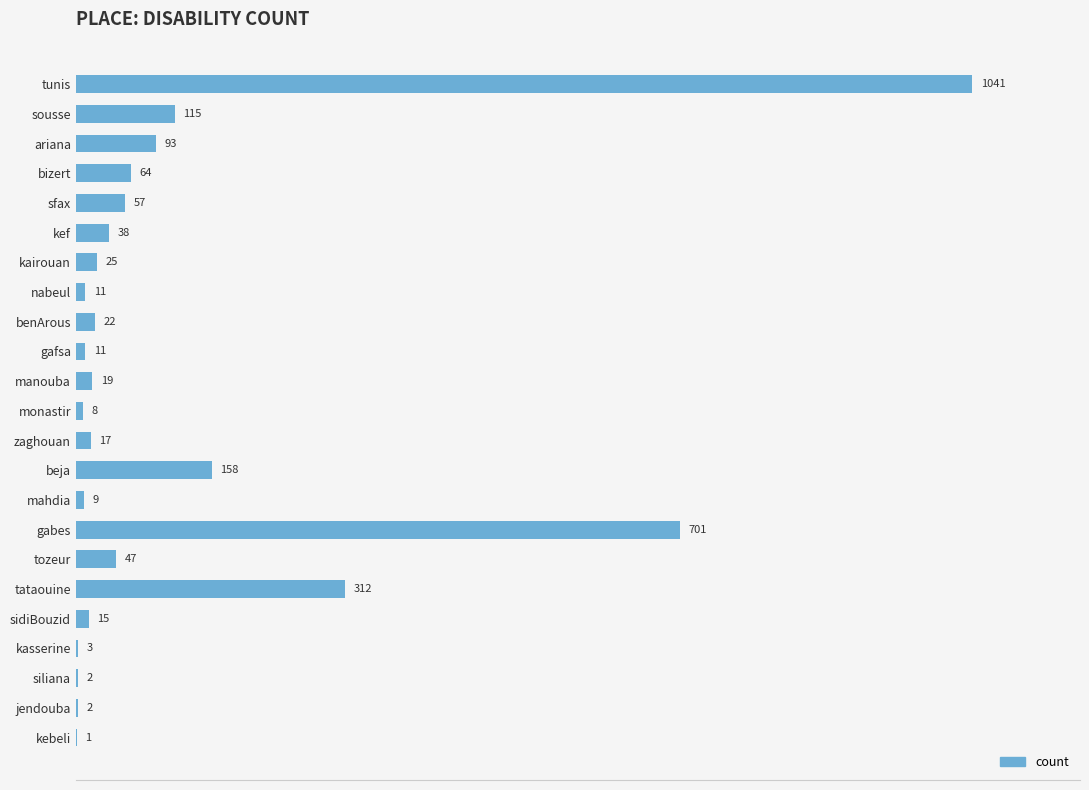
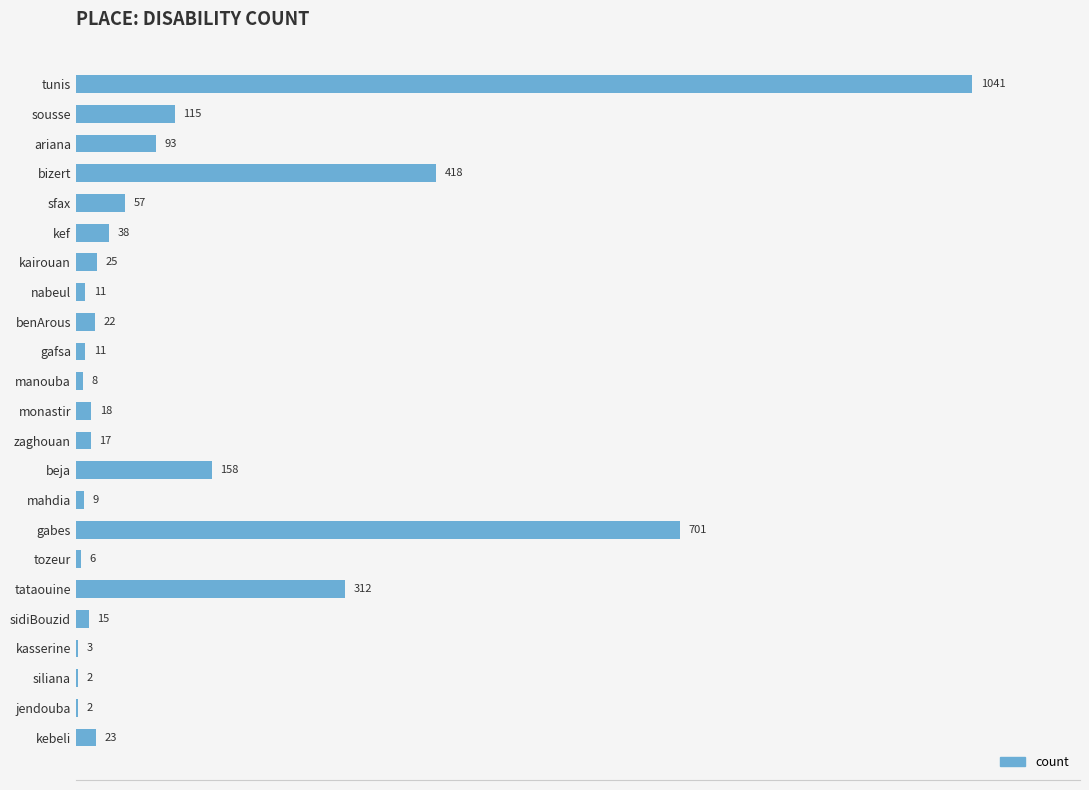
  {
    "tunis": 1041,
    "sousse": 115,
    "ariana": 93,
-   "bizert": 64,
+   "bizert": 418,
    "sfax": 57,
    "kef": 38,
    "kairouan": 25,
    "nabeul": 11,
    "benArous": 22,
    "gafsa": 11,
-   "manouba": 19,
-   "monastir": 8,
+   "manouba": 8,
+   "monastir": 18,
    "zaghouan": 17,
    "beja": 158,
    "mahdia": 9,
    "gabes": 701,
-   "tozeur": 47,
+   "tozeur": 6,
    "tataouine": 312,
    "sidiBouzid": 15,
    "kasserine": 3,
    "siliana": 2,
    "jendouba": 2,
-   "kebeli": 1
+   "kebeli": 23
  }
